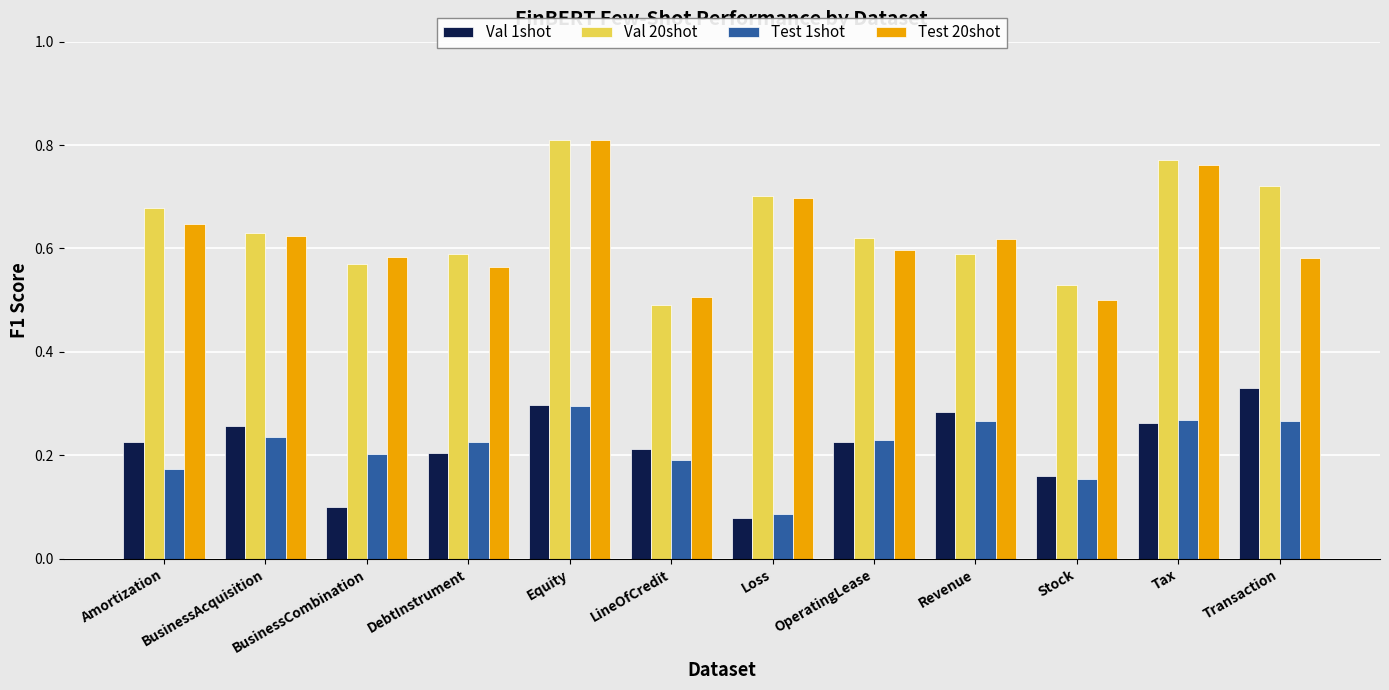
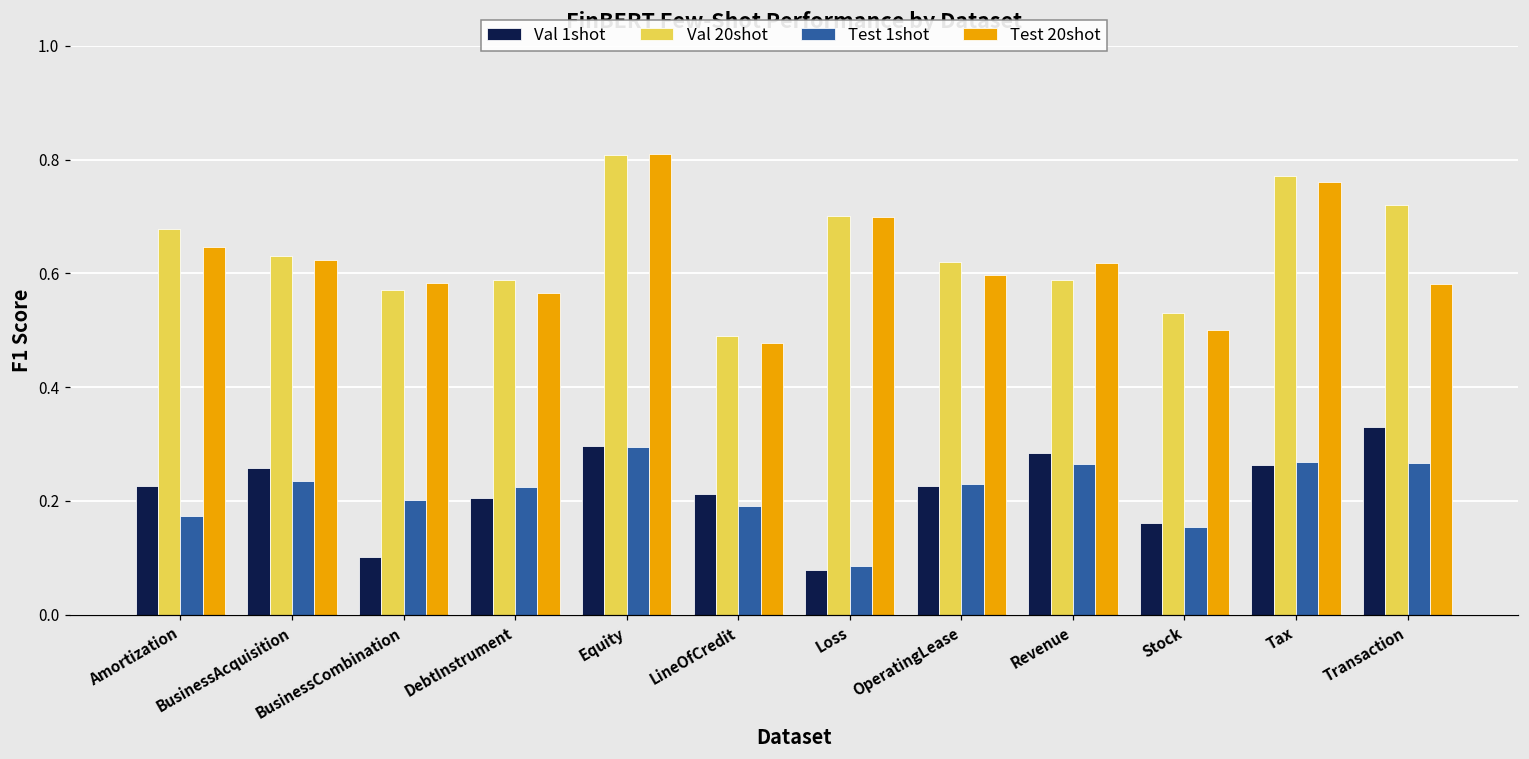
  {
    "Val 1shot": {
      "Amortization": 0.23,
      "BusinessAcquisition": 0.26,
      "BusinessCombination": 0.10,
      "DebtInstrument": 0.20,
      "Equity": 0.30,
      "LineOfCredit": 0.21,
      "Loss": 0.08,
      "OperatingLease": 0.23,
      "Revenue": 0.28,
      "Stock": 0.16,
      "Tax": 0.26,
      "Transaction": 0.33
    },
    "Val 20shot": {
      "Amortization": 0.68,
      "BusinessAcquisition": 0.63,
      "BusinessCombination": 0.57,
      "DebtInstrument": 0.59,
      "Equity": 0.81,
      "LineOfCredit": 0.49,
      "Loss": 0.70,
      "OperatingLease": 0.62,
      "Revenue": 0.59,
      "Stock": 0.53,
      "Tax": 0.77,
      "Transaction": 0.72
    },
    "Test 1shot": {
      "Amortization": 0.17,
      "BusinessAcquisition": 0.23,
      "BusinessCombination": 0.20,
      "DebtInstrument": 0.22,
      "Equity": 0.29,
      "LineOfCredit": 0.19,
      "Loss": 0.09,
      "OperatingLease": 0.23,
      "Revenue": 0.27,
      "Stock": 0.15,
      "Tax": 0.27,
      "Transaction": 0.27
    },
    "Test 20shot": {
      "Amortization": 0.65,
      "BusinessAcquisition": 0.62,
      "BusinessCombination": 0.58,
      "DebtInstrument": 0.56,
      "Equity": 0.81,
-     "LineOfCredit": 0.51,
+     "LineOfCredit": 0.48,
      "Loss": 0.70,
      "OperatingLease": 0.60,
      "Revenue": 0.62,
      "Stock": 0.50,
      "Tax": 0.76,
      "Transaction": 0.58
    }
  }
